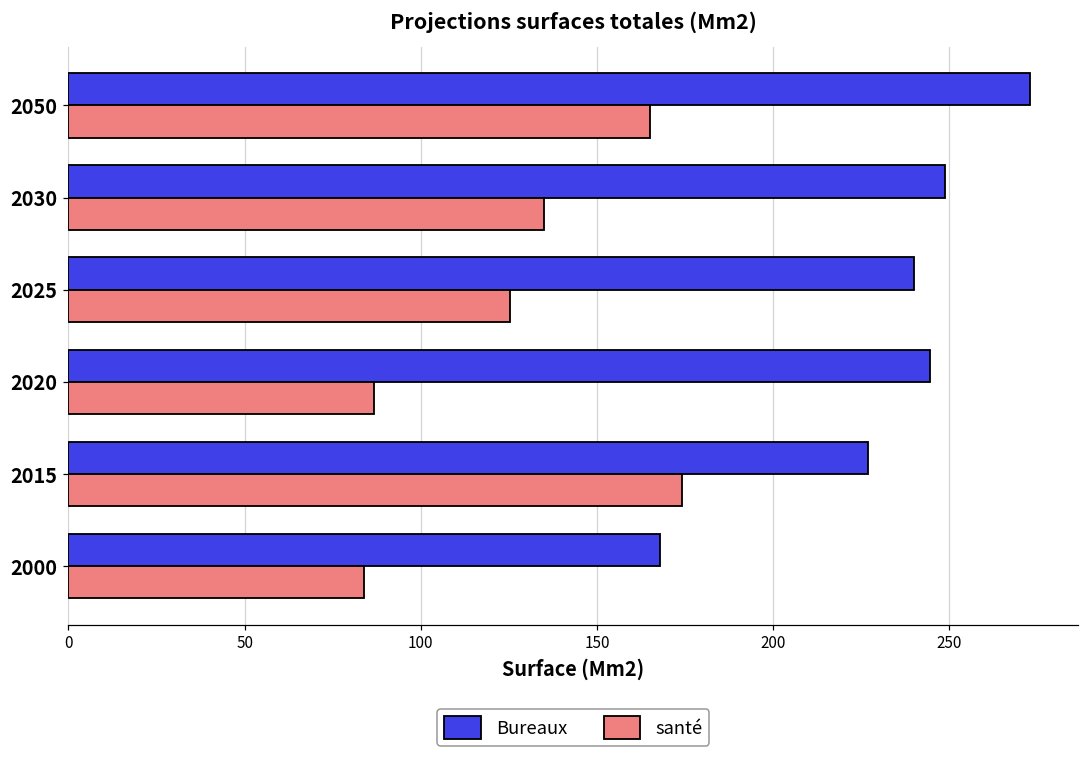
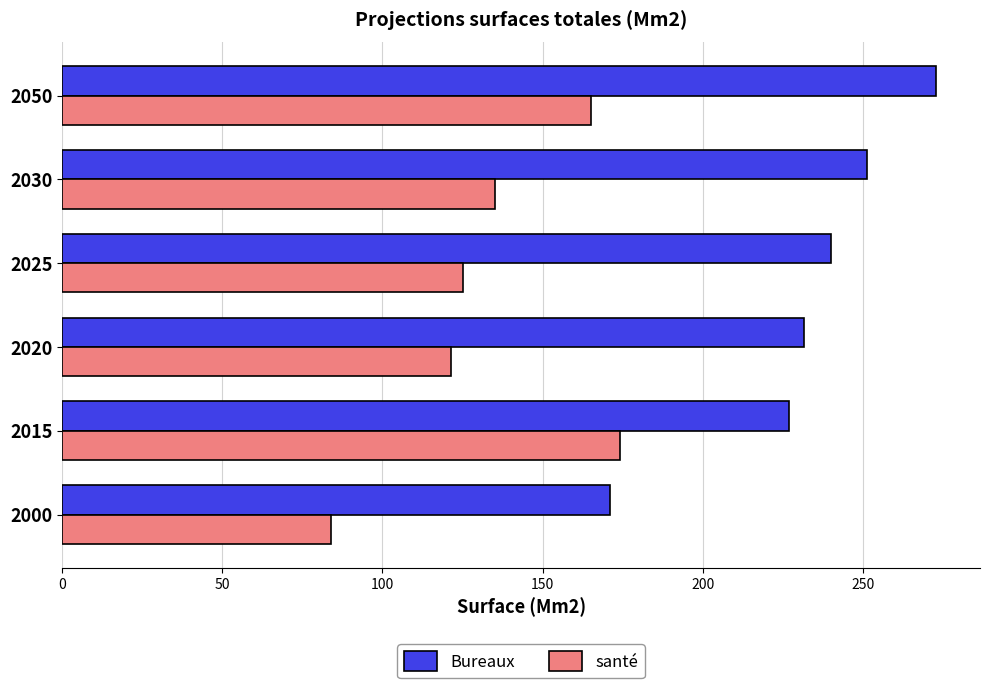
  {
    "Bureaux": {
      "2050": 273,
-     "2030": 249,
+     "2030": 251,
      "2025": 240,
-     "2020": 245,
+     "2020": 232,
      "2015": 227,
-     "2000": 168
+     "2000": 171
    },
    "santé": {
      "2050": 165,
      "2030": 135,
      "2025": 125,
-     "2020": 87,
+     "2020": 121,
      "2015": 174,
      "2000": 84
    }
  }
